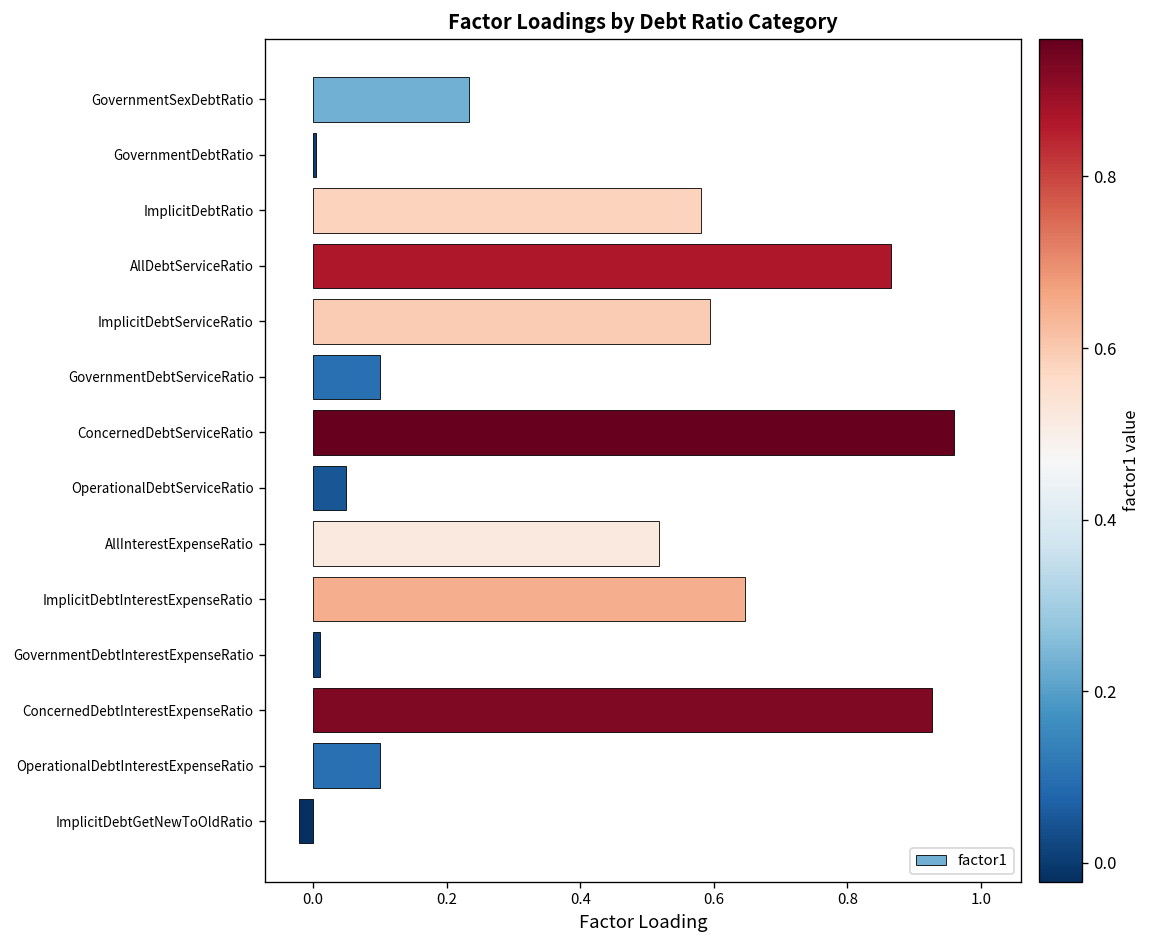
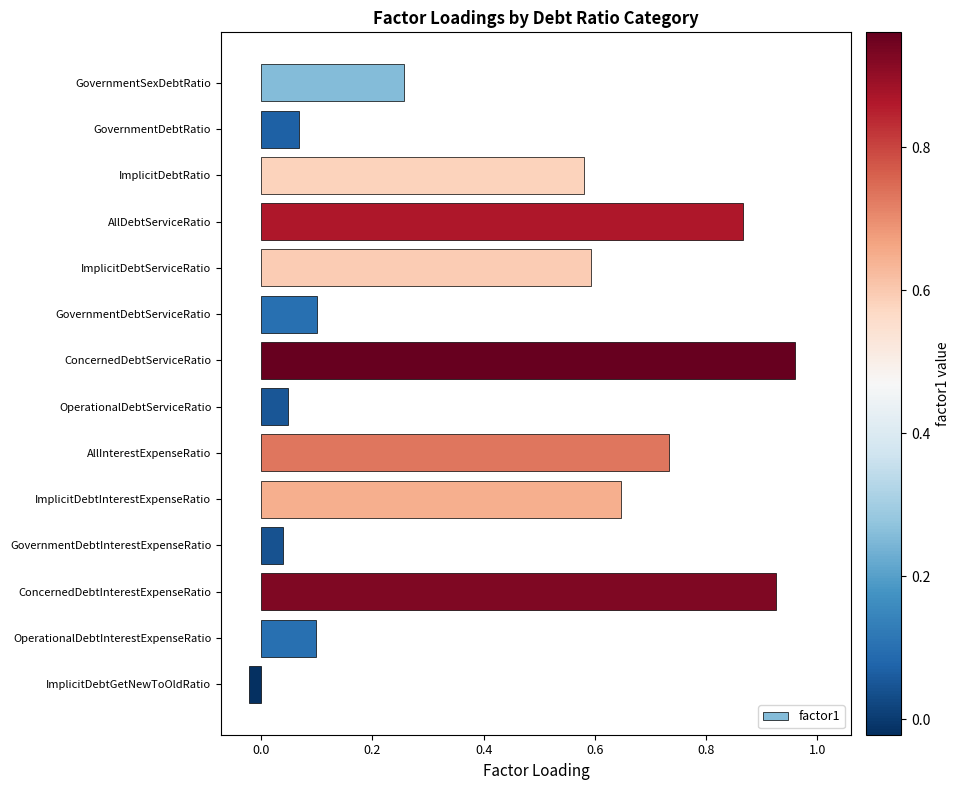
  {
-   "GovernmentSexDebtRatio": 0.23,
-   "GovernmentDebtRatio": 0.00,
+   "GovernmentSexDebtRatio": 0.26,
+   "GovernmentDebtRatio": 0.07,
    "ImplicitDebtRatio": 0.58,
    "AllDebtServiceRatio": 0.87,
    "ImplicitDebtServiceRatio": 0.59,
    "GovernmentDebtServiceRatio": 0.10,
    "ConcernedDebtServiceRatio": 0.96,
    "OperationalDebtServiceRatio": 0.05,
-   "AllInterestExpenseRatio": 0.52,
+   "AllInterestExpenseRatio": 0.73,
    "ImplicitDebtInterestExpenseRatio": 0.65,
-   "GovernmentDebtInterestExpenseRatio": 0.01,
+   "GovernmentDebtInterestExpenseRatio": 0.04,
    "ConcernedDebtInterestExpenseRatio": 0.93,
    "OperationalDebtInterestExpenseRatio": 0.10,
    "ImplicitDebtGetNewToOldRatio": -0.02
  }
